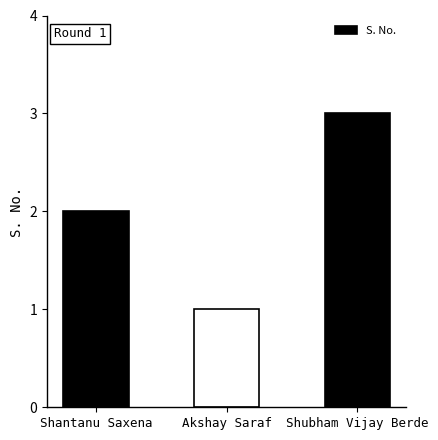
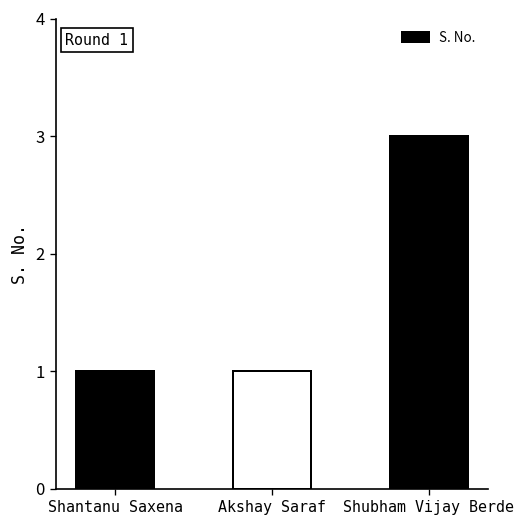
  {
-   "Shantanu Saxena": 2,
+   "Shantanu Saxena": 1,
    "Akshay Saraf": 1,
    "Shubham Vijay Berde": 3
  }
